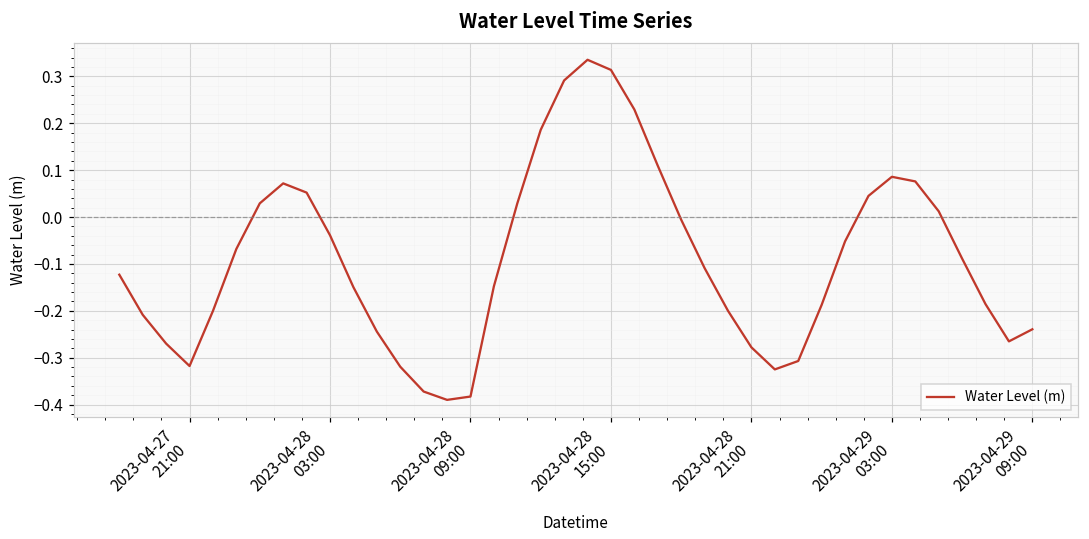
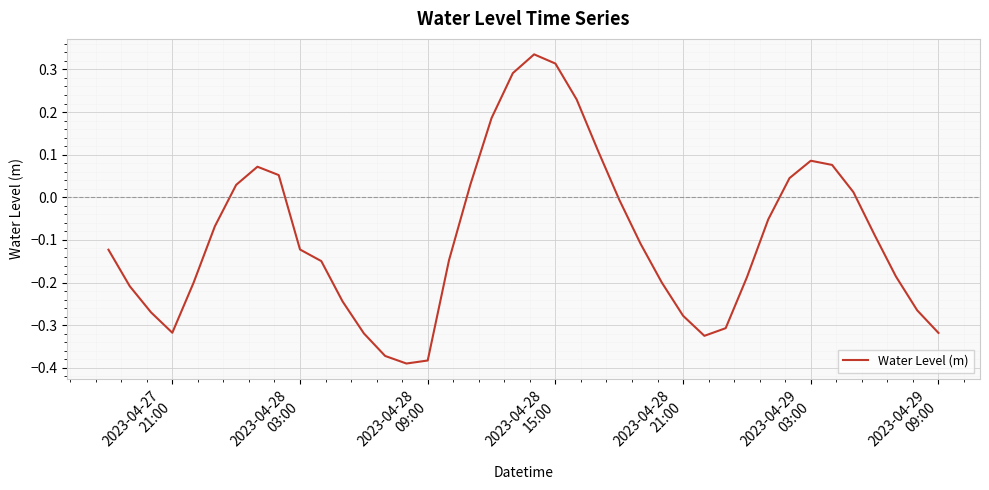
  {
    "2023-04-27 21:00": -0.32,
-   "2023-04-28 03:00": -0.04,
+   "2023-04-28 03:00": -0.12,
    "2023-04-28 09:00": -0.38,
    "2023-04-28 15:00": 0.31,
    "2023-04-28 21:00": -0.28,
    "2023-04-29 03:00": 0.09,
-   "2023-04-29 09:00": -0.24
+   "2023-04-29 09:00": -0.32
  }
